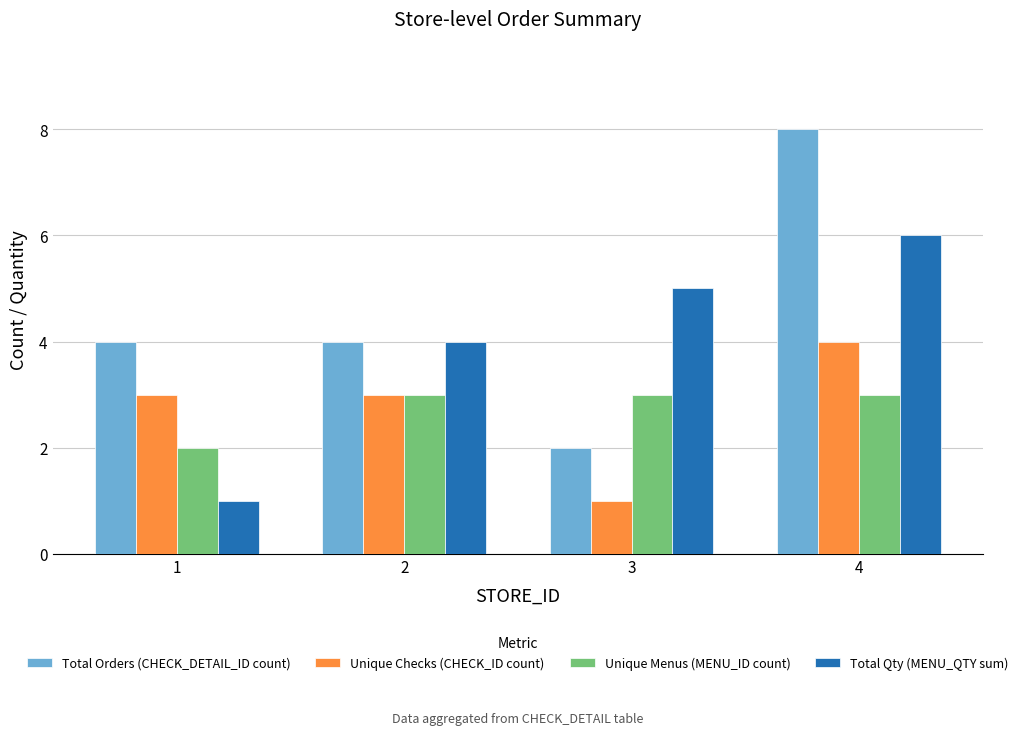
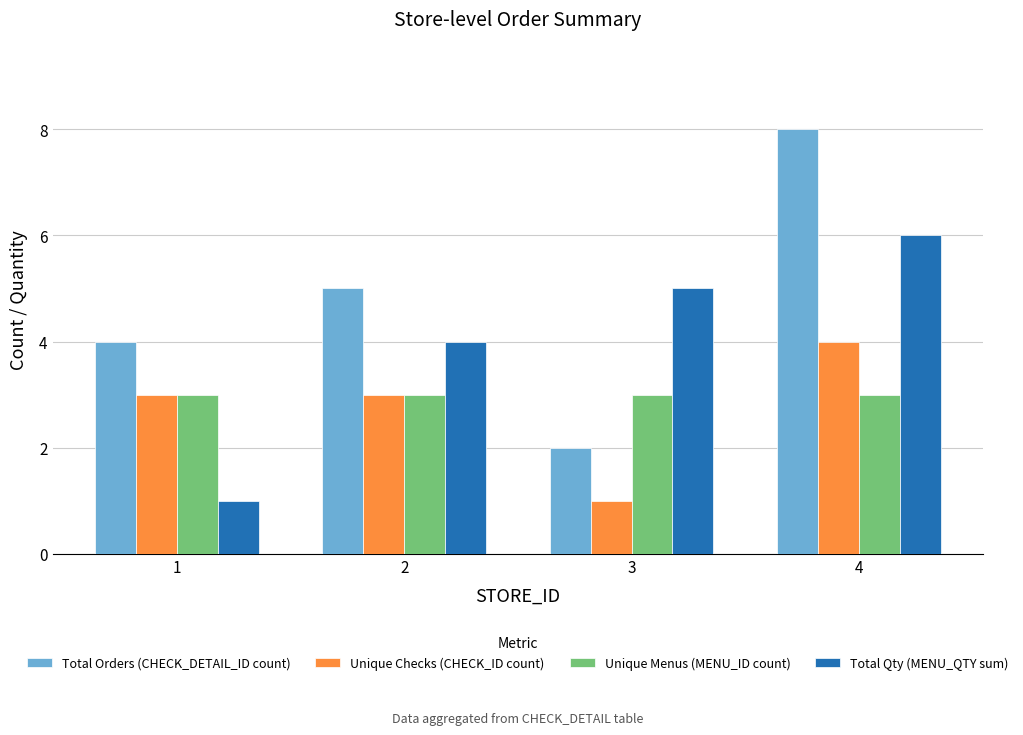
  {
    "Total Orders (CHECK_DETAIL_ID count)": {
      "1": 4,
-     "2": 4,
+     "2": 5,
      "3": 2,
      "4": 8
    },
    "Unique Checks (CHECK_ID count)": {
      "1": 3,
      "2": 3,
      "3": 1,
      "4": 4
    },
    "Unique Menus (MENU_ID count)": {
-     "1": 2,
+     "1": 3,
      "2": 3,
      "3": 3,
      "4": 3
    },
    "Total Qty (MENU_QTY sum)": {
      "1": 1,
      "2": 4,
      "3": 5,
      "4": 6
    }
  }
